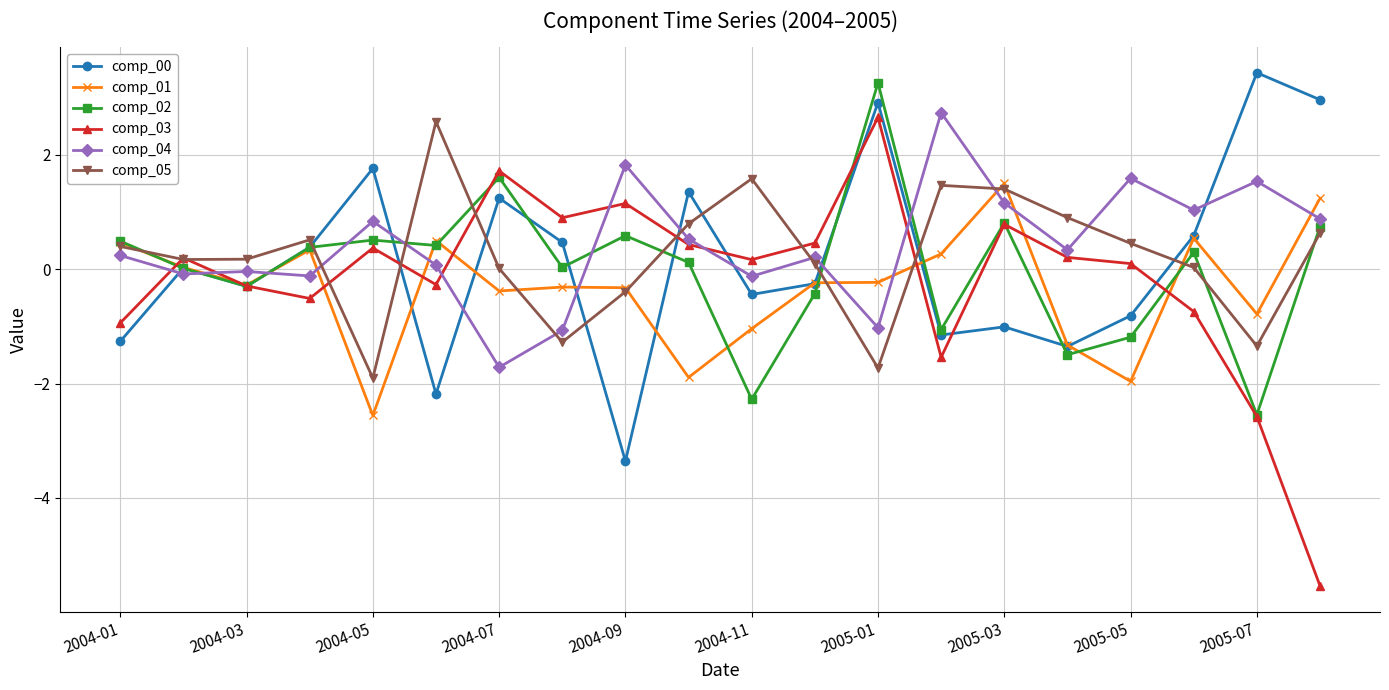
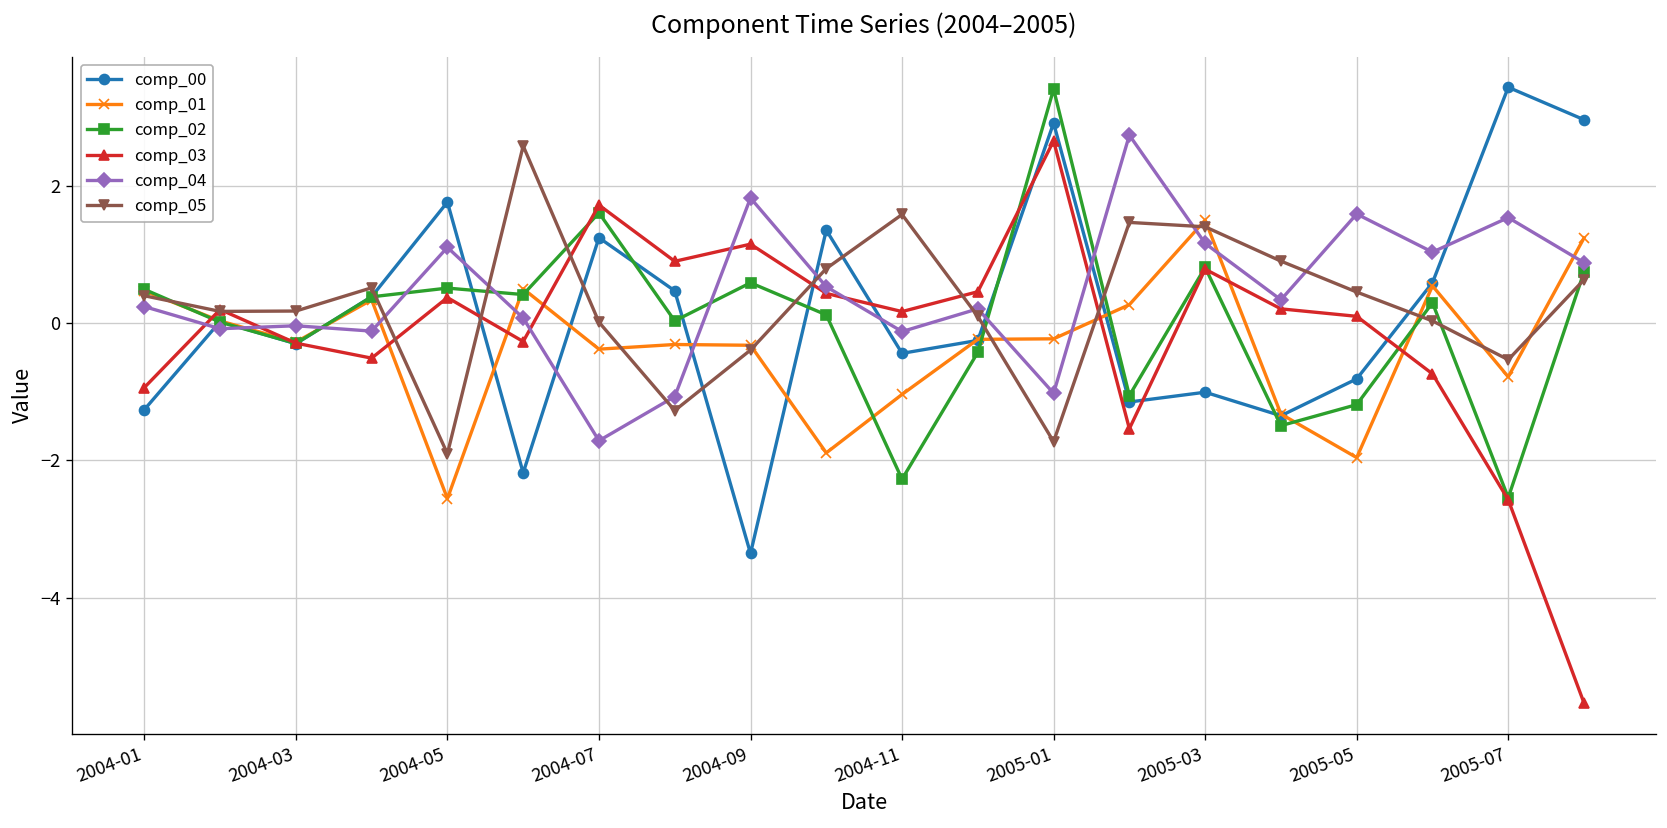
  {
    "comp_00": {
      "2004-01": -1.3,
      "2004-05": 1.8,
      "2004-07": 1.2,
      "2004-09": -3.4,
      "2004-11": -0.4,
      "2005-01": 2.9,
      "2005-03": -1.0,
      "2005-05": -0.8,
      "2005-07": 3.4
    },
    "comp_01": {
      "2004-05": -2.6,
      "2004-07": -0.4,
      "2004-09": -0.3,
      "2004-11": -1.0,
      "2005-01": -0.2,
      "2005-03": 1.5,
      "2005-05": -2.0,
      "2005-07": -0.8
    },
    "comp_02": {
      "2004-05": 0.5,
      "2004-07": 1.6,
      "2004-09": 0.6,
      "2004-11": -2.3,
-     "2005-01": 3.3,
+     "2005-01": 3.4,
      "2005-05": -1.2
    },
    "comp_03": {
      "2004-01": -0.9,
      "2004-05": 0.4,
      "2004-07": 1.7,
      "2004-09": 1.1,
      "2004-11": 0.2,
      "2005-01": 2.7,
      "2005-05": 0.1
    },
    "comp_04": {
      "2004-01": 0.2,
      "2004-03": 0.0,
-     "2004-05": 0.8,
+     "2004-05": 1.1,
      "2004-07": -1.7,
      "2004-09": 1.8,
      "2004-11": -0.1,
      "2005-01": -1.0,
      "2005-03": 1.2,
      "2005-05": 1.6,
      "2005-07": 1.5
    },
    "comp_05": {
      "2004-01": 0.4,
      "2004-03": 0.2,
      "2004-05": -1.9,
      "2004-07": 0.0,
      "2004-09": -0.4,
      "2004-11": 1.6,
      "2005-01": -1.7,
      "2005-03": 1.4,
      "2005-05": 0.4,
-     "2005-07": -1.3
+     "2005-07": -0.5
    }
  }
